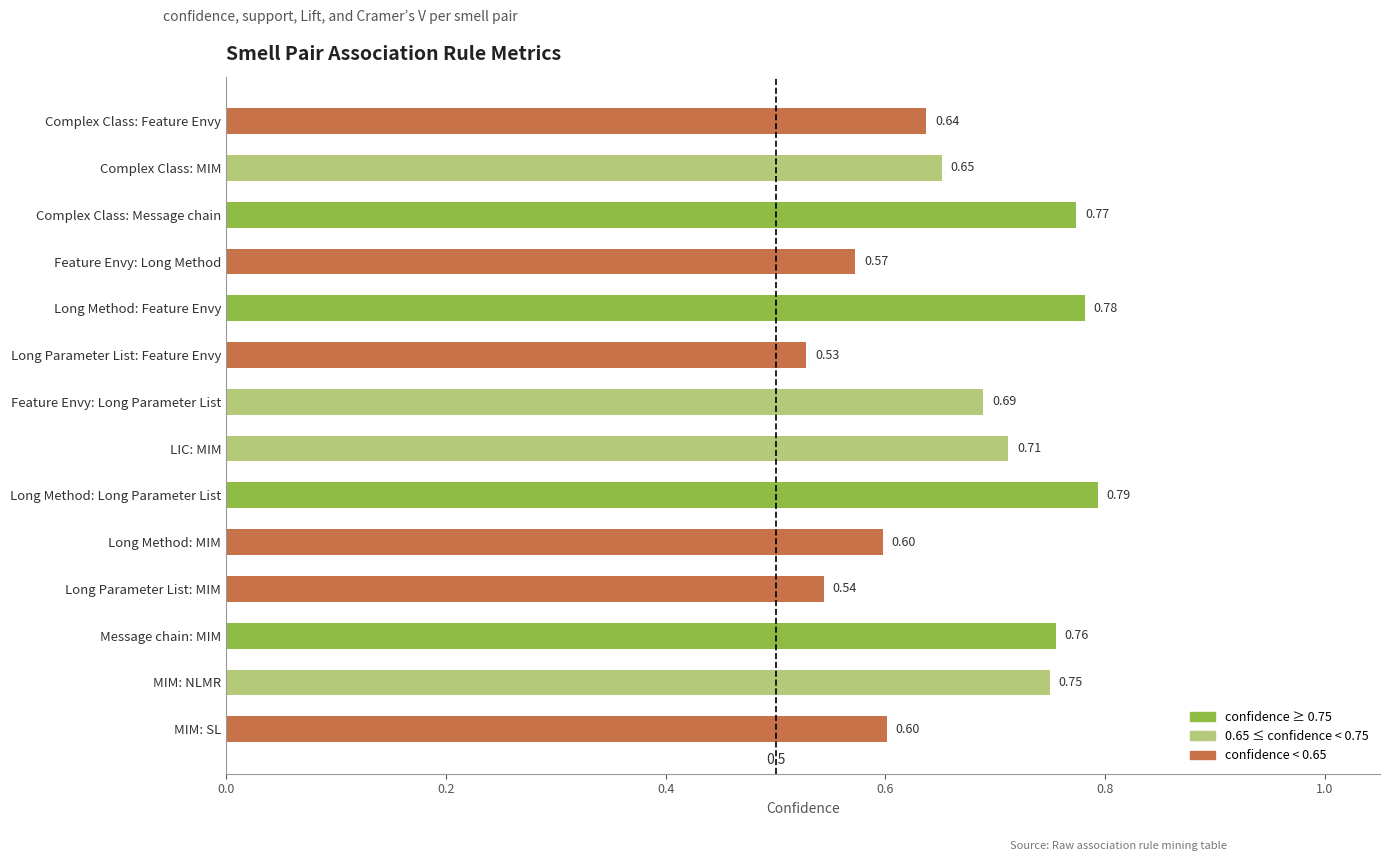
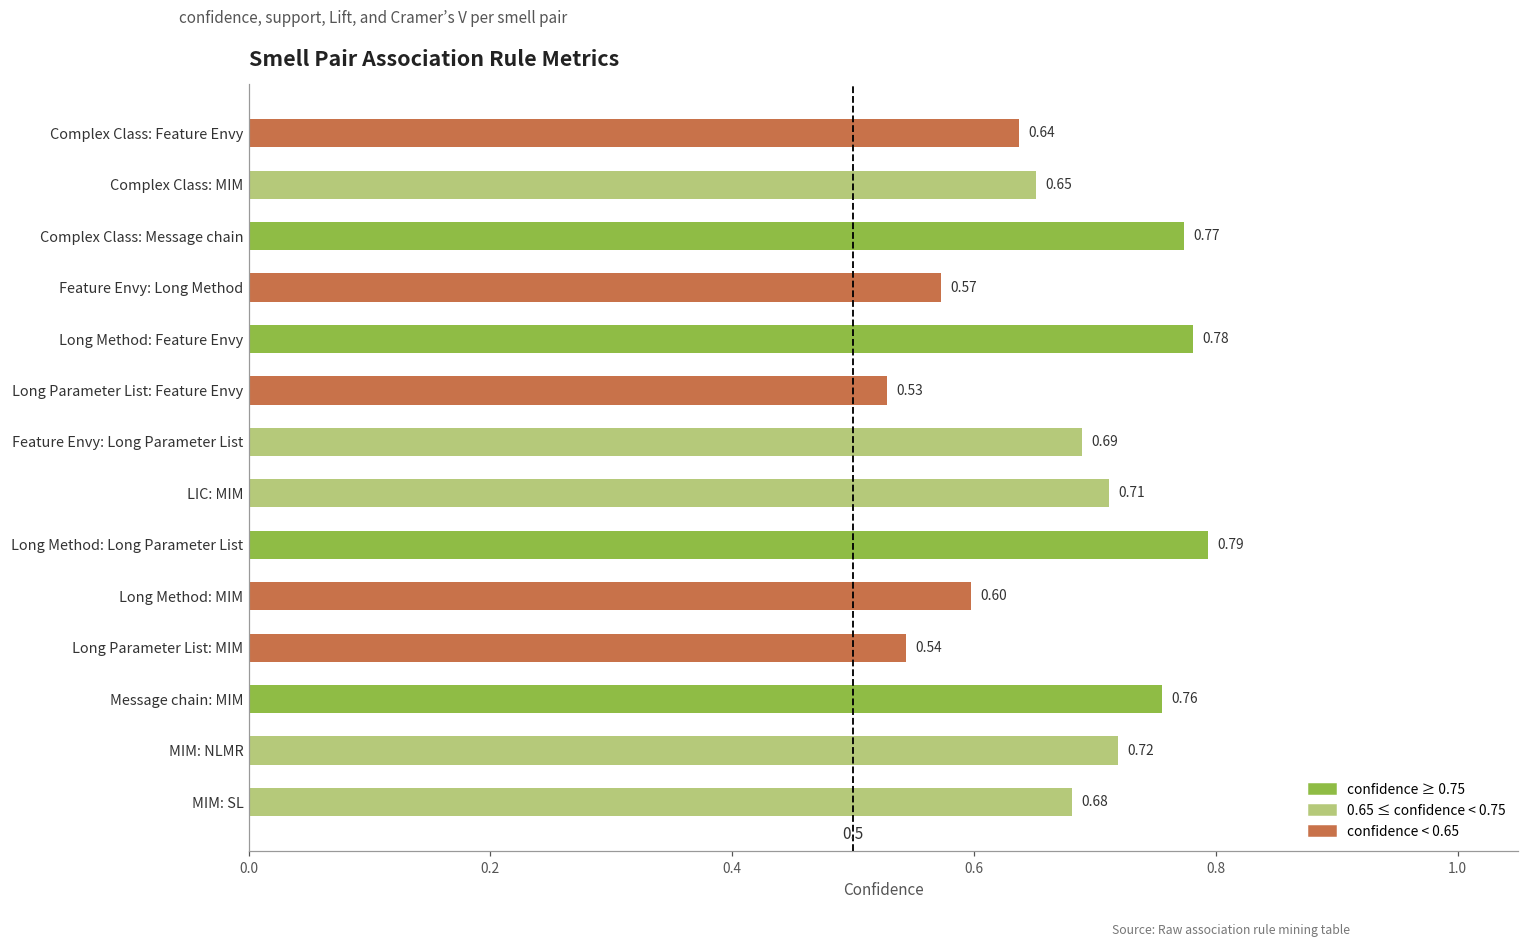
  {
    "Complex Class: Feature Envy": 0.64,
    "Complex Class: MIM": 0.65,
    "Complex Class: Message chain": 0.77,
    "Feature Envy: Long Method": 0.57,
    "Long Method: Feature Envy": 0.78,
    "Long Parameter List: Feature Envy": 0.53,
    "Feature Envy: Long Parameter List": 0.69,
    "LIC: MIM": 0.71,
    "Long Method: Long Parameter List": 0.79,
    "Long Method: MIM": 0.60,
    "Long Parameter List: MIM": 0.54,
    "Message chain: MIM": 0.76,
-   "MIM: NLMR": 0.75,
-   "MIM: SL": 0.60
+   "MIM: NLMR": 0.72,
+   "MIM: SL": 0.68
  }
